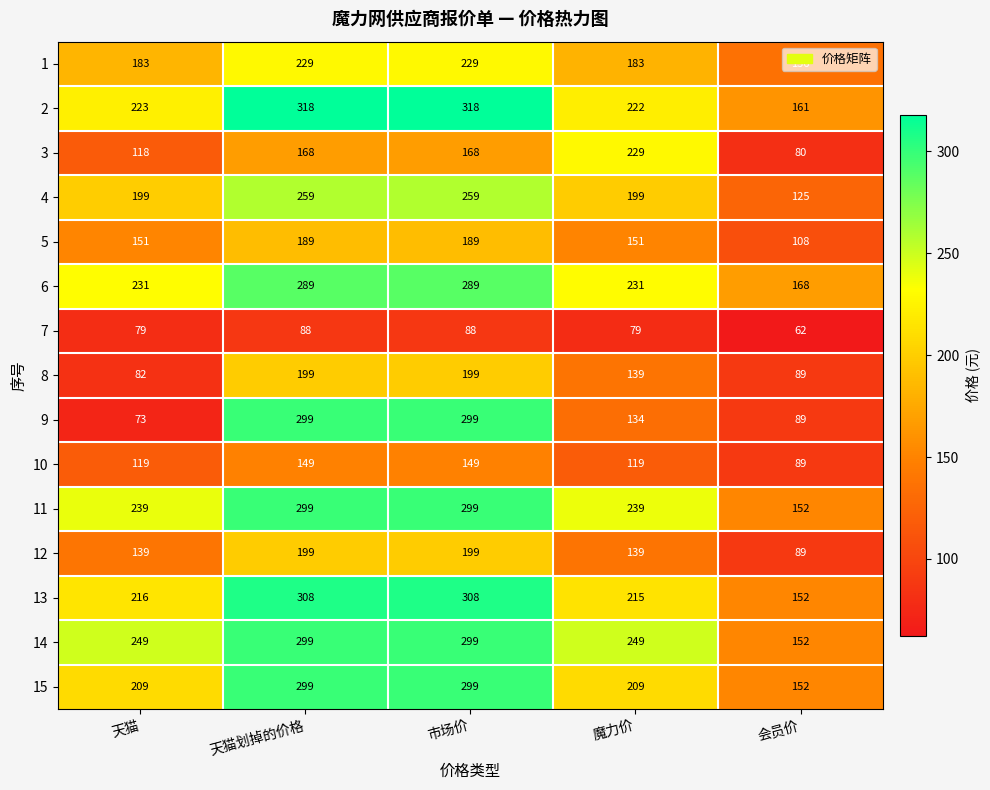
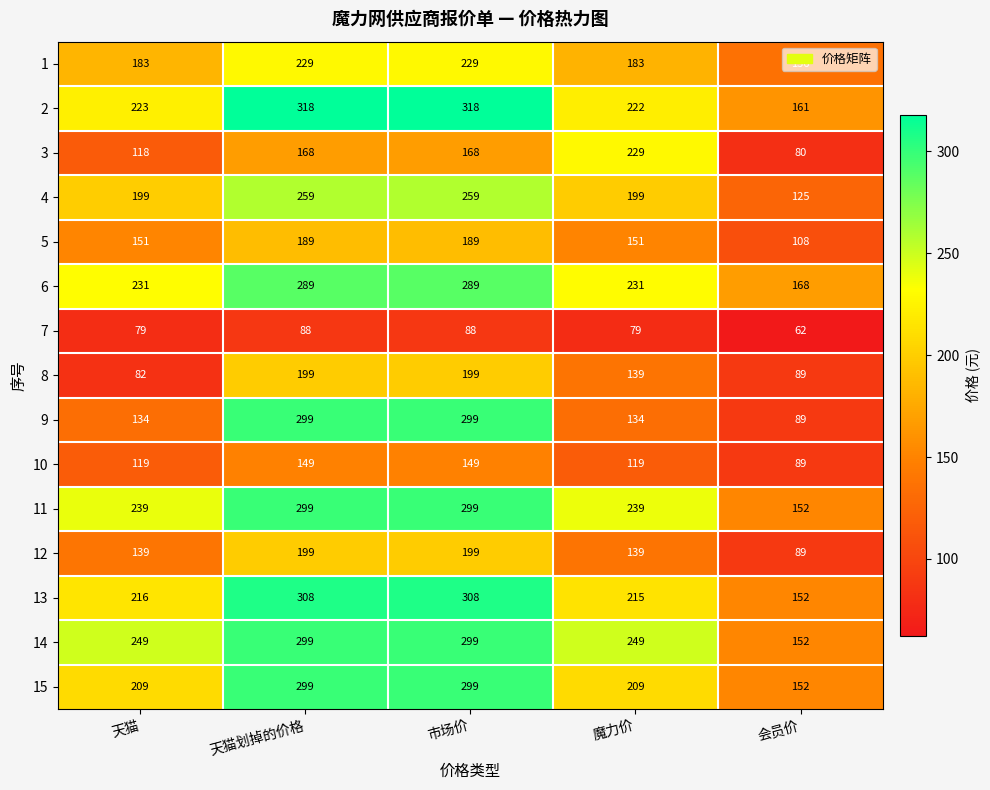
  {
    "1": {
      "天猫": 183,
      "天猫划掉的价格": 229,
      "市场价": 229,
      "魔力价": 183
    },
    "2": {
      "天猫": 223,
      "天猫划掉的价格": 318,
      "市场价": 318,
      "魔力价": 222,
      "会员价": 161
    },
    "3": {
      "天猫": 118,
      "天猫划掉的价格": 168,
      "市场价": 168,
      "魔力价": 229,
      "会员价": 80
    },
    "4": {
      "天猫": 199,
      "天猫划掉的价格": 259,
      "市场价": 259,
      "魔力价": 199,
      "会员价": 125
    },
    "5": {
      "天猫": 151,
      "天猫划掉的价格": 189,
      "市场价": 189,
      "魔力价": 151,
      "会员价": 108
    },
    "6": {
      "天猫": 231,
      "天猫划掉的价格": 289,
      "市场价": 289,
      "魔力价": 231,
      "会员价": 168
    },
    "7": {
      "天猫": 79,
      "天猫划掉的价格": 88,
      "市场价": 88,
      "魔力价": 79,
      "会员价": 62
    },
    "8": {
      "天猫": 82,
      "天猫划掉的价格": 199,
      "市场价": 199,
      "魔力价": 139,
      "会员价": 89
    },
    "9": {
-     "天猫": 73,
+     "天猫": 134,
      "天猫划掉的价格": 299,
      "市场价": 299,
      "魔力价": 134,
      "会员价": 89
    },
    "10": {
      "天猫": 119,
      "天猫划掉的价格": 149,
      "市场价": 149,
      "魔力价": 119,
      "会员价": 89
    },
    "11": {
      "天猫": 239,
      "天猫划掉的价格": 299,
      "市场价": 299,
      "魔力价": 239,
      "会员价": 152
    },
    "12": {
      "天猫": 139,
      "天猫划掉的价格": 199,
      "市场价": 199,
      "魔力价": 139,
      "会员价": 89
    },
    "13": {
      "天猫": 216,
      "天猫划掉的价格": 308,
      "市场价": 308,
      "魔力价": 215,
      "会员价": 152
    },
    "14": {
      "天猫": 249,
      "天猫划掉的价格": 299,
      "市场价": 299,
      "魔力价": 249,
      "会员价": 152
    },
    "15": {
      "天猫": 209,
      "天猫划掉的价格": 299,
      "市场价": 299,
      "魔力价": 209,
      "会员价": 152
    }
  }
